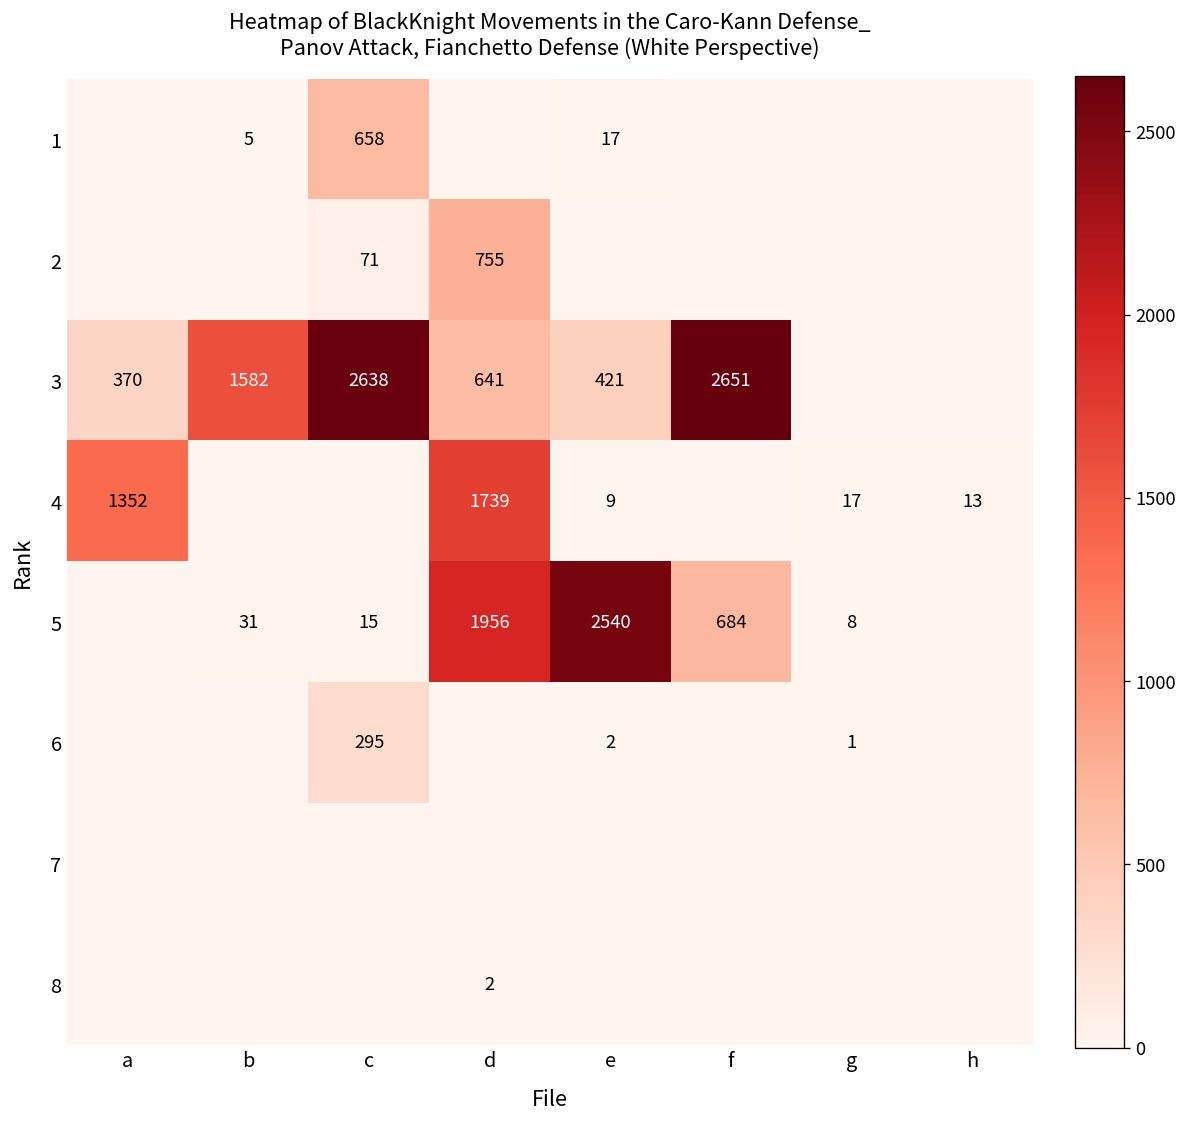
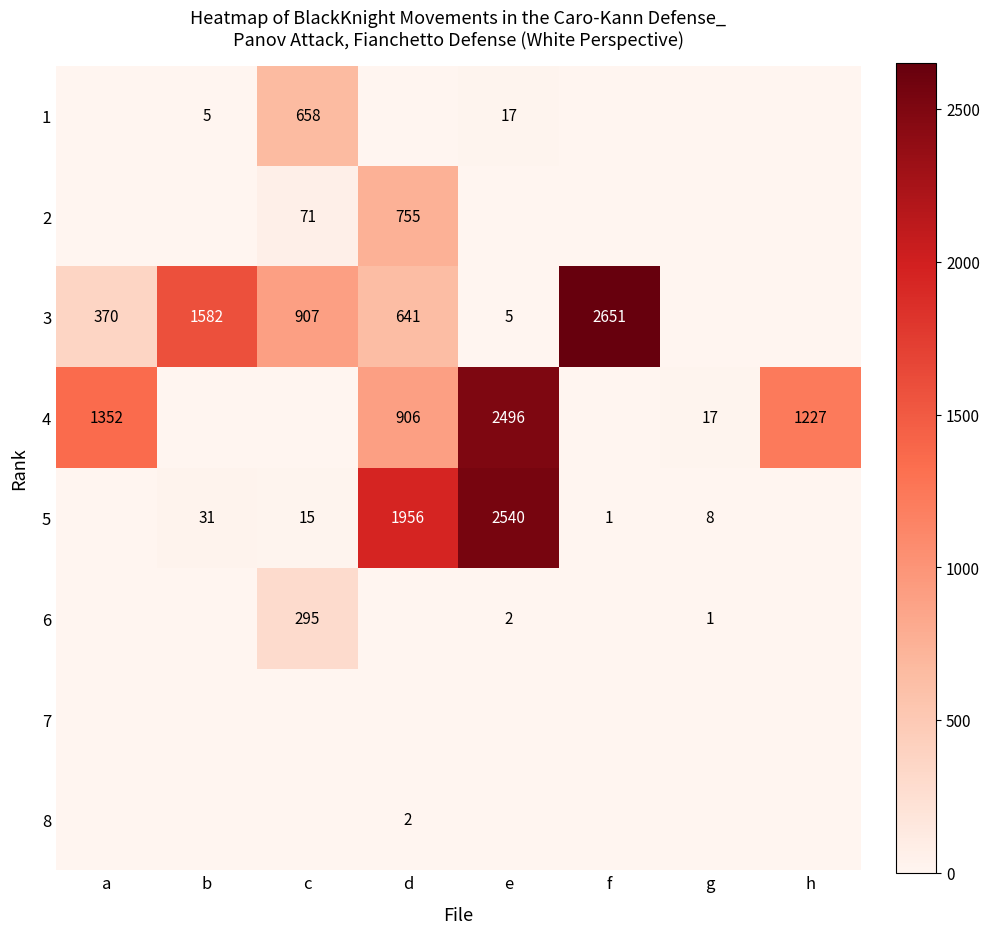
  {
    "1": {
      "b": 5,
      "c": 658,
      "e": 17
    },
    "2": {
      "c": 71,
      "d": 755
    },
    "3": {
      "a": 370,
      "b": 1582,
-     "c": 2638,
+     "c": 907,
      "d": 641,
-     "e": 421,
+     "e": 5,
      "f": 2651
    },
    "4": {
      "a": 1352,
-     "d": 1739,
-     "e": 9,
+     "d": 906,
+     "e": 2496,
      "g": 17,
-     "h": 13
+     "h": 1227
    },
    "5": {
      "b": 31,
      "c": 15,
      "d": 1956,
      "e": 2540,
-     "f": 684,
+     "f": 1,
      "g": 8
    },
    "6": {
      "c": 295,
      "e": 2,
      "g": 1
    },
    "8": {
      "d": 2
    }
  }
